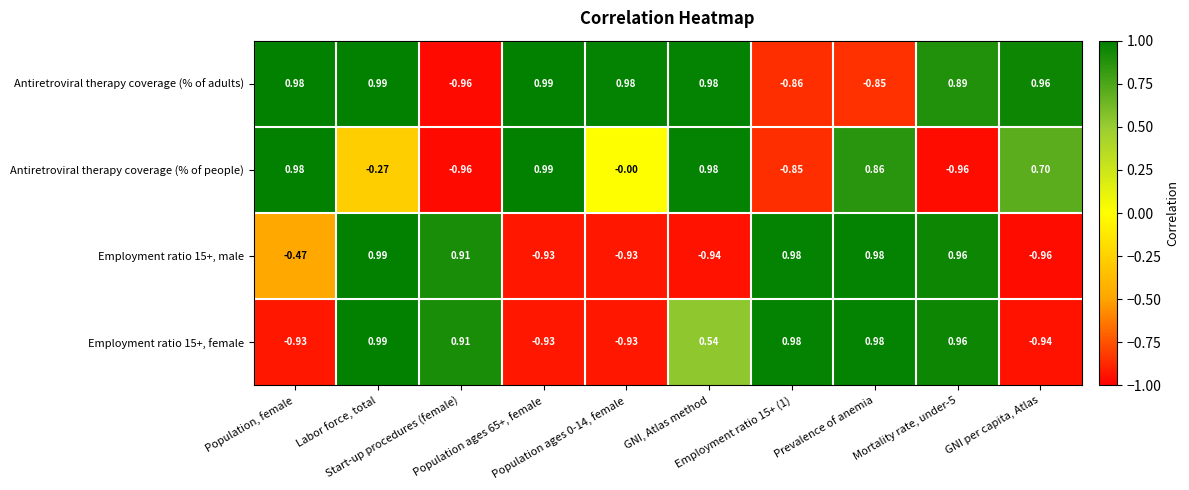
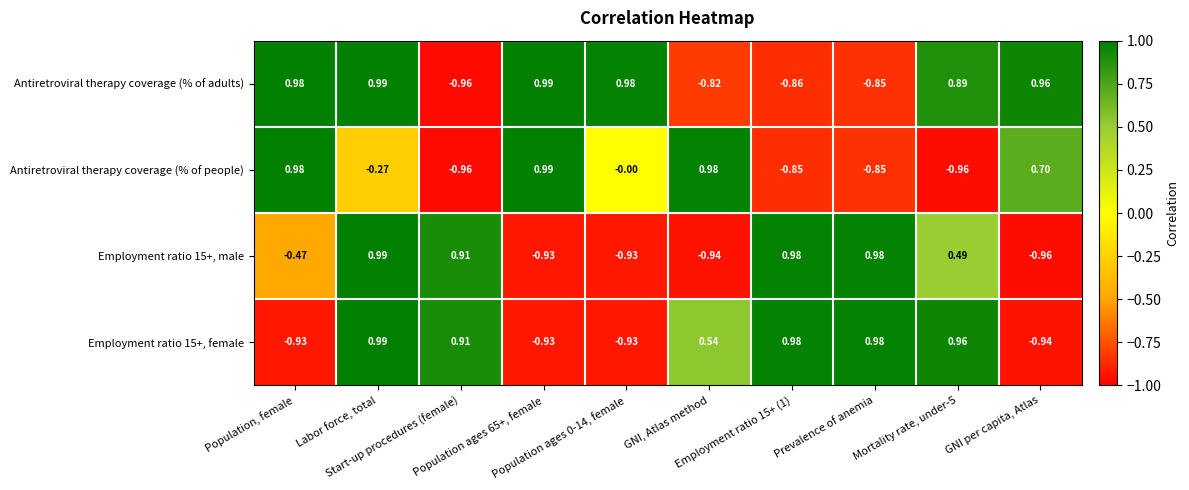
  {
    "Antiretroviral therapy coverage (% of adults)": {
      "Population, female": 0.98,
      "Labor force, total": 0.99,
      "Start-up procedures (female)": -0.96,
      "Population ages 65+, female": 0.99,
      "Population ages 0-14, female": 0.98,
-     "GNI, Atlas method": 0.98,
+     "GNI, Atlas method": -0.82,
      "Employment ratio 15+ (1)": -0.86,
      "Prevalence of anemia": -0.85,
      "Mortality rate, under-5": 0.89,
      "GNI per capita, Atlas": 0.96
    },
    "Antiretroviral therapy coverage (% of people)": {
      "Population, female": 0.98,
      "Labor force, total": -0.27,
      "Start-up procedures (female)": -0.96,
      "Population ages 65+, female": 0.99,
      "Population ages 0-14, female": -0.00,
      "GNI, Atlas method": 0.98,
      "Employment ratio 15+ (1)": -0.85,
-     "Prevalence of anemia": 0.86,
+     "Prevalence of anemia": -0.85,
      "Mortality rate, under-5": -0.96,
      "GNI per capita, Atlas": 0.70
    },
    "Employment ratio 15+, male": {
      "Population, female": -0.47,
      "Labor force, total": 0.99,
      "Start-up procedures (female)": 0.91,
      "Population ages 65+, female": -0.93,
      "Population ages 0-14, female": -0.93,
      "GNI, Atlas method": -0.94,
      "Employment ratio 15+ (1)": 0.98,
      "Prevalence of anemia": 0.98,
-     "Mortality rate, under-5": 0.96,
+     "Mortality rate, under-5": 0.49,
      "GNI per capita, Atlas": -0.96
    },
    "Employment ratio 15+, female": {
      "Population, female": -0.93,
      "Labor force, total": 0.99,
      "Start-up procedures (female)": 0.91,
      "Population ages 65+, female": -0.93,
      "Population ages 0-14, female": -0.93,
      "GNI, Atlas method": 0.54,
      "Employment ratio 15+ (1)": 0.98,
      "Prevalence of anemia": 0.98,
      "Mortality rate, under-5": 0.96,
      "GNI per capita, Atlas": -0.94
    }
  }
